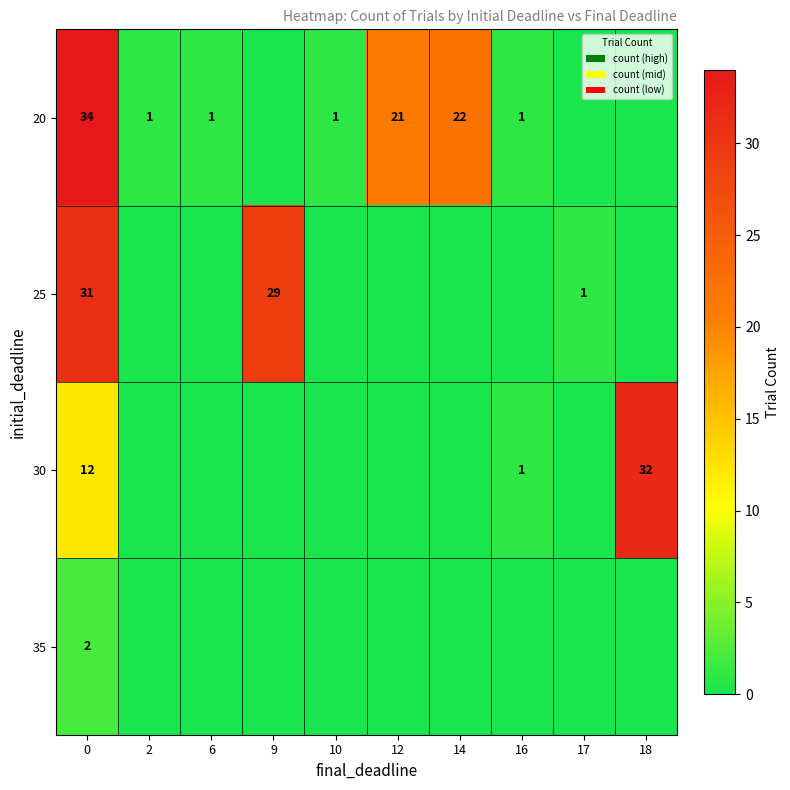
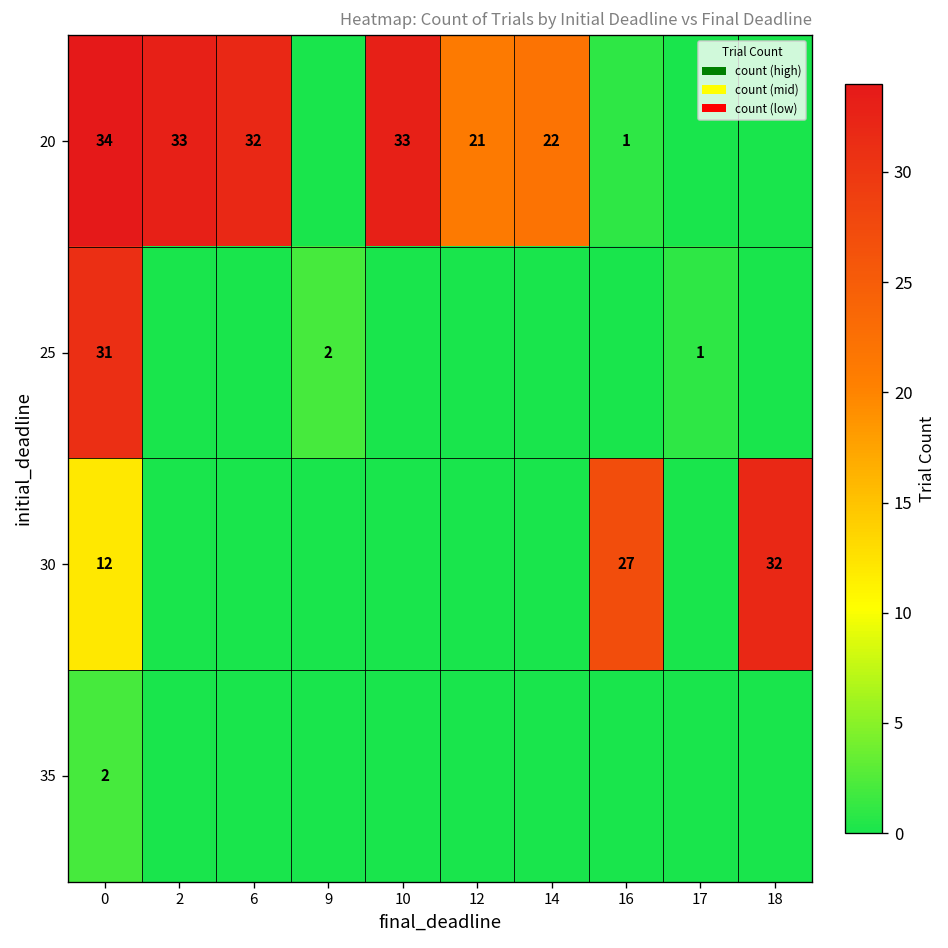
  {
    "20": {
      "0": 34,
-     "2": 1,
-     "6": 1,
-     "10": 1,
+     "2": 33,
+     "6": 32,
+     "10": 33,
      "12": 21,
      "14": 22,
      "16": 1
    },
    "25": {
      "0": 31,
-     "9": 29,
+     "9": 2,
      "17": 1
    },
    "30": {
      "0": 12,
-     "16": 1,
+     "16": 27,
      "18": 32
    },
    "35": {
      "0": 2
    }
  }
